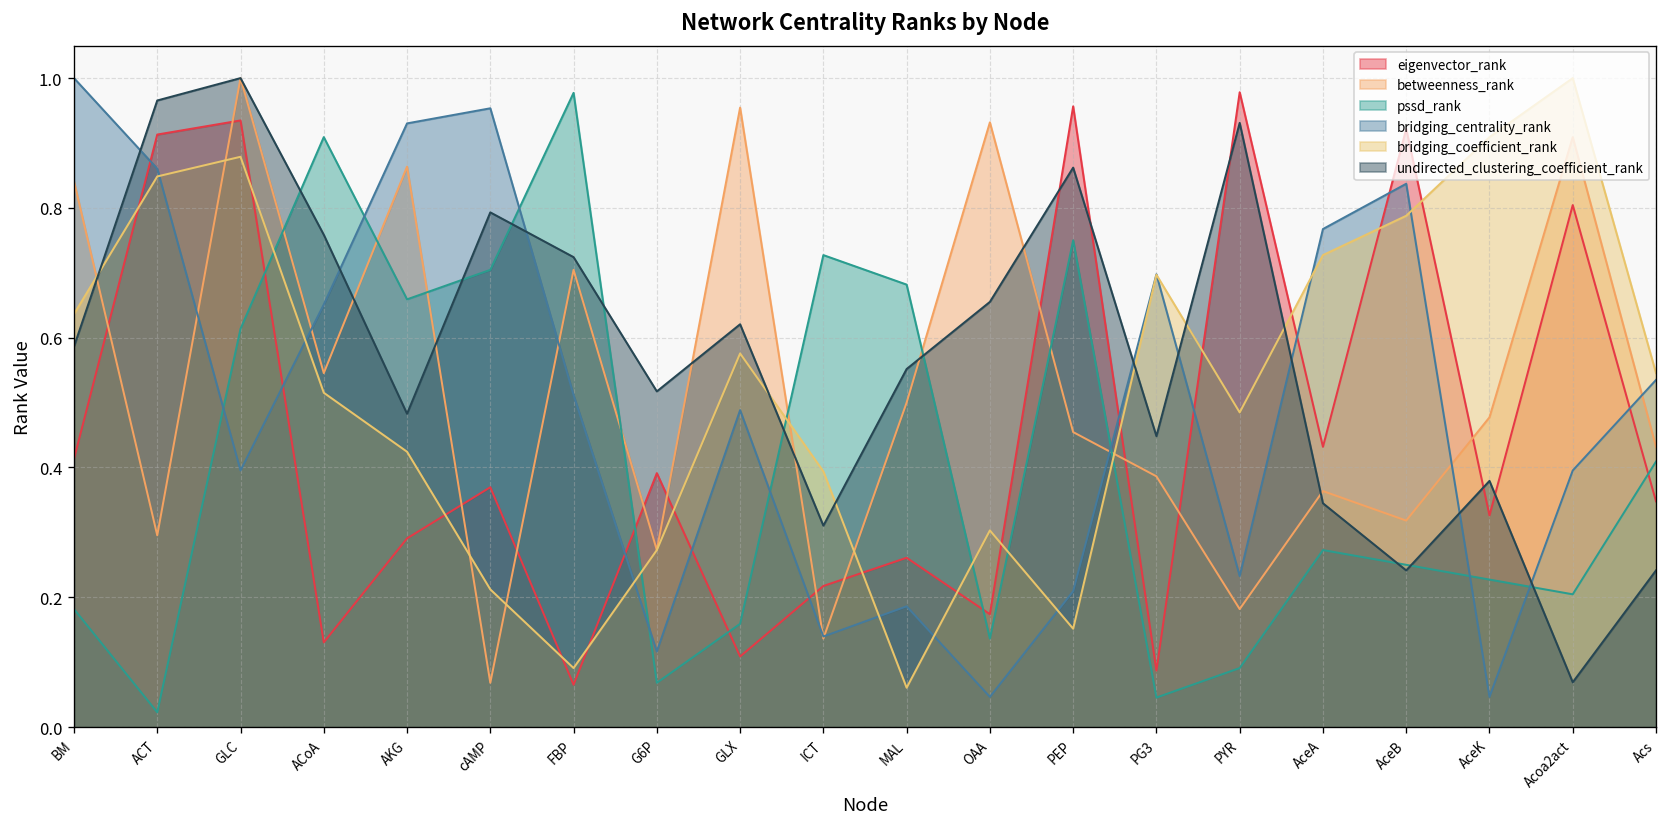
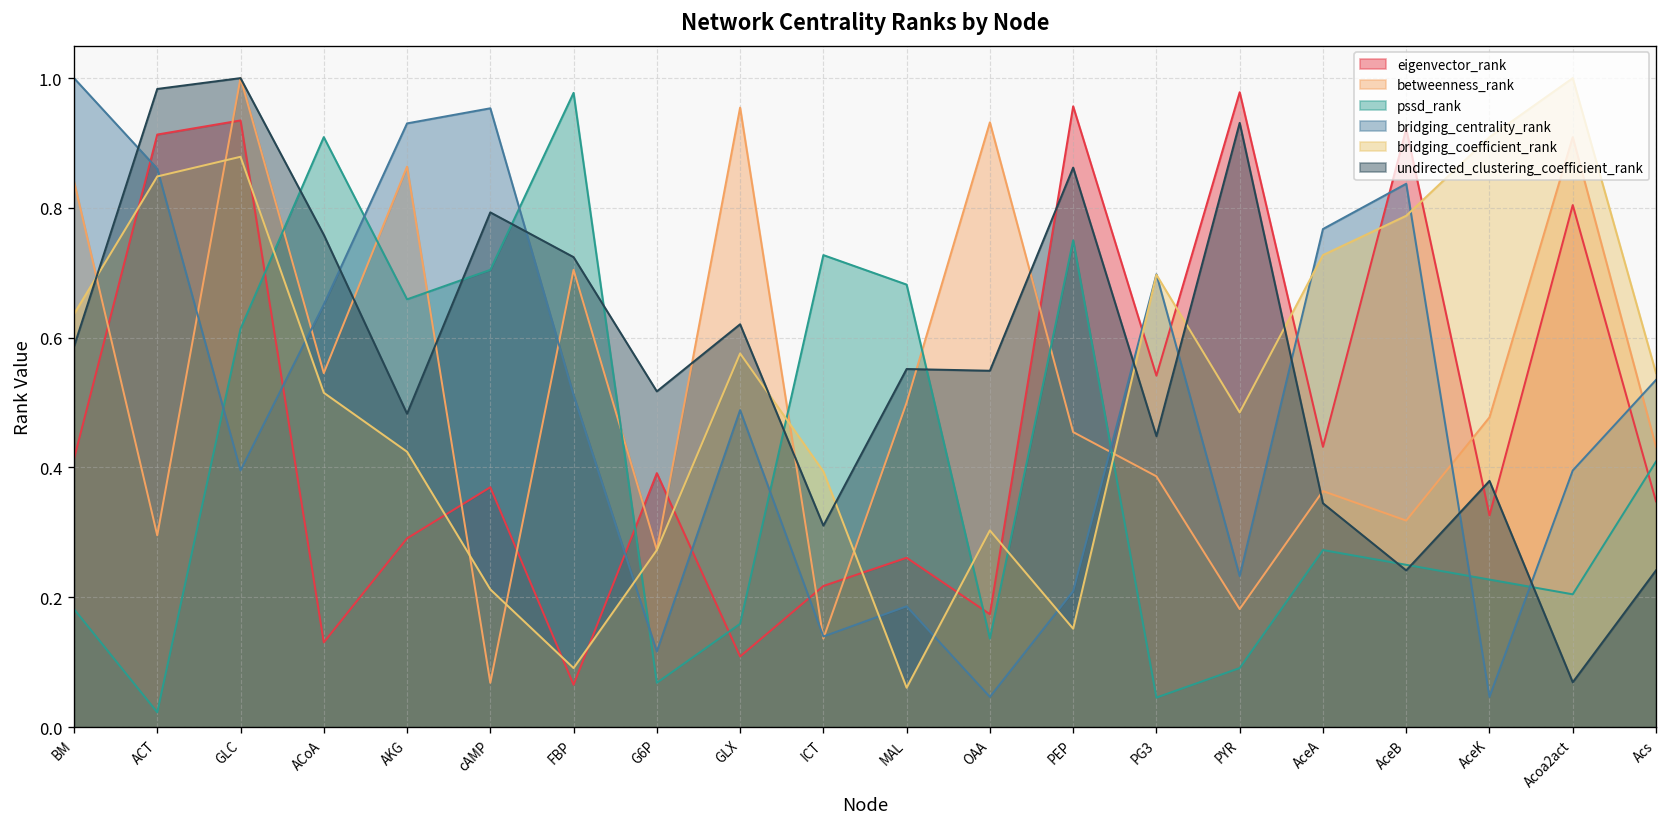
  {
    "eigenvector_rank": {
      "BM": 0.41,
      "ACT": 0.91,
      "GLC": 0.93,
      "ACoA": 0.13,
      "AKG": 0.29,
      "cAMP": 0.37,
      "FBP": 0.07,
      "G6P": 0.39,
      "GLX": 0.11,
      "ICT": 0.22,
      "MAL": 0.26,
      "OAA": 0.17,
      "PEP": 0.96,
-     "PG3": 0.09,
+     "PG3": 0.54,
      "PYR": 0.98,
      "AceA": 0.43,
      "AceK": 0.33,
      "Acoa2act": 0.80,
      "Acs": 0.35
    },
    "undirected_clustering_coefficient_rank": {
      "BM": 0.59,
-     "ACT": 0.97,
+     "ACT": 0.98,
      "ACoA": 0.76,
      "AKG": 0.48,
      "cAMP": 0.79,
      "FBP": 0.72,
      "G6P": 0.52,
      "GLX": 0.62,
      "ICT": 0.31,
      "MAL": 0.55,
-     "OAA": 0.66,
+     "OAA": 0.55,
      "PEP": 0.86,
      "PG3": 0.45,
      "PYR": 0.93,
      "AceA": 0.34,
      "AceB": 0.24,
      "AceK": 0.38,
      "Acoa2act": 0.07,
      "Acs": 0.24
    }
  }
